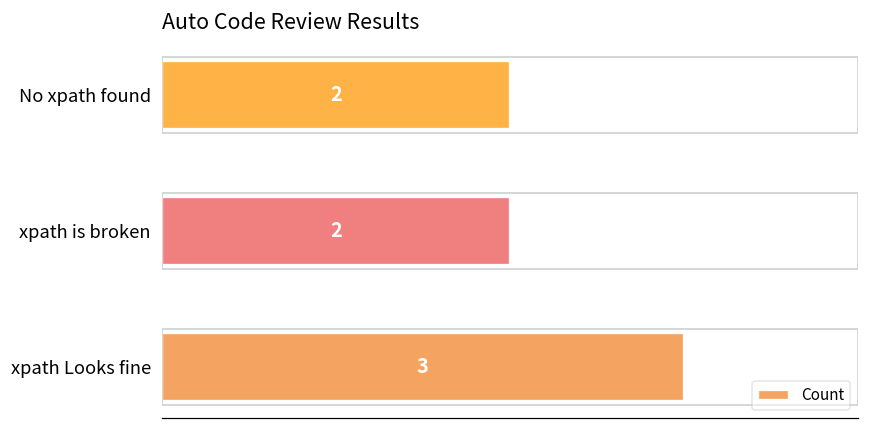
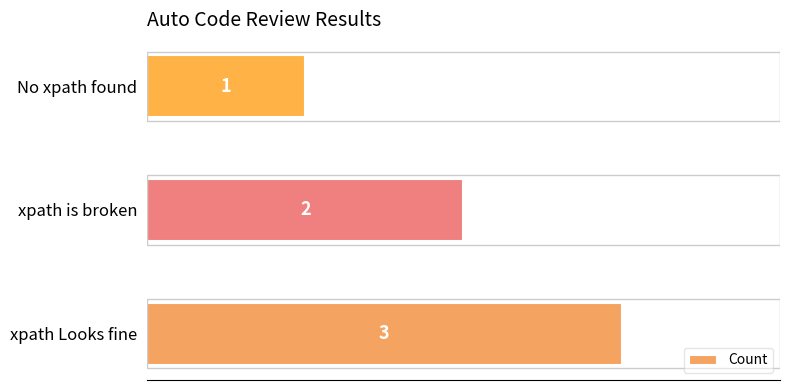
  {
-   "No xpath found": 2,
+   "No xpath found": 1,
    "xpath is broken": 2,
    "xpath Looks fine": 3
  }
